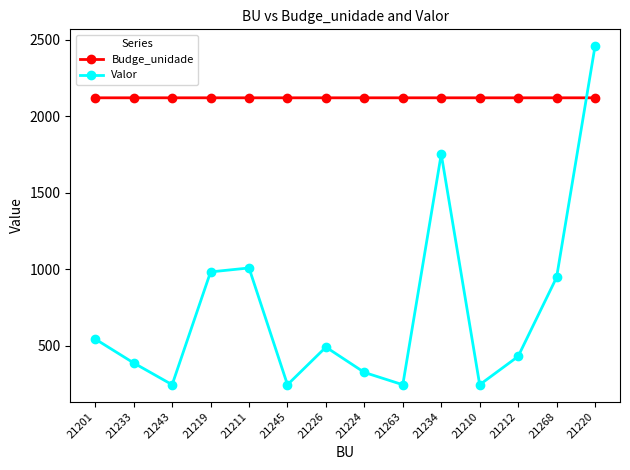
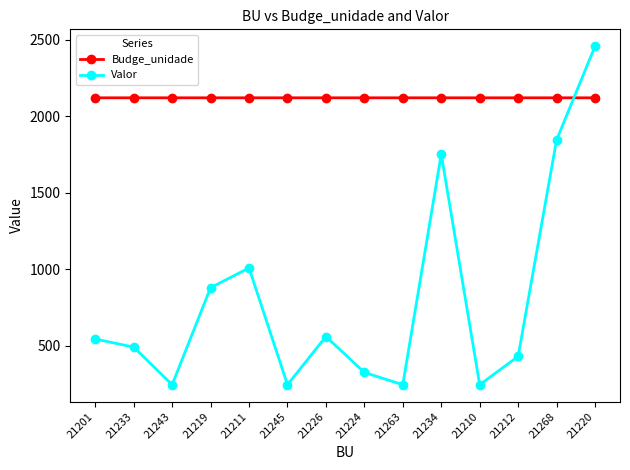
  {
    "Budge_unidade": {
      "21201": 2120,
      "21233": 2120,
      "21243": 2120,
      "21219": 2120,
      "21211": 2120,
      "21245": 2120,
      "21226": 2120,
      "21224": 2120,
      "21263": 2120,
      "21234": 2120,
      "21210": 2120,
      "21212": 2120,
      "21268": 2120,
      "21220": 2120
    },
    "Valor": {
      "21201": 540,
-     "21233": 390,
+     "21233": 490,
      "21243": 250,
-     "21219": 980,
+     "21219": 880,
      "21211": 1010,
      "21245": 250,
-     "21226": 490,
+     "21226": 560,
      "21224": 330,
      "21263": 250,
      "21234": 1750,
      "21210": 250,
      "21212": 430,
-     "21268": 950,
+     "21268": 1840,
      "21220": 2460
    }
  }
